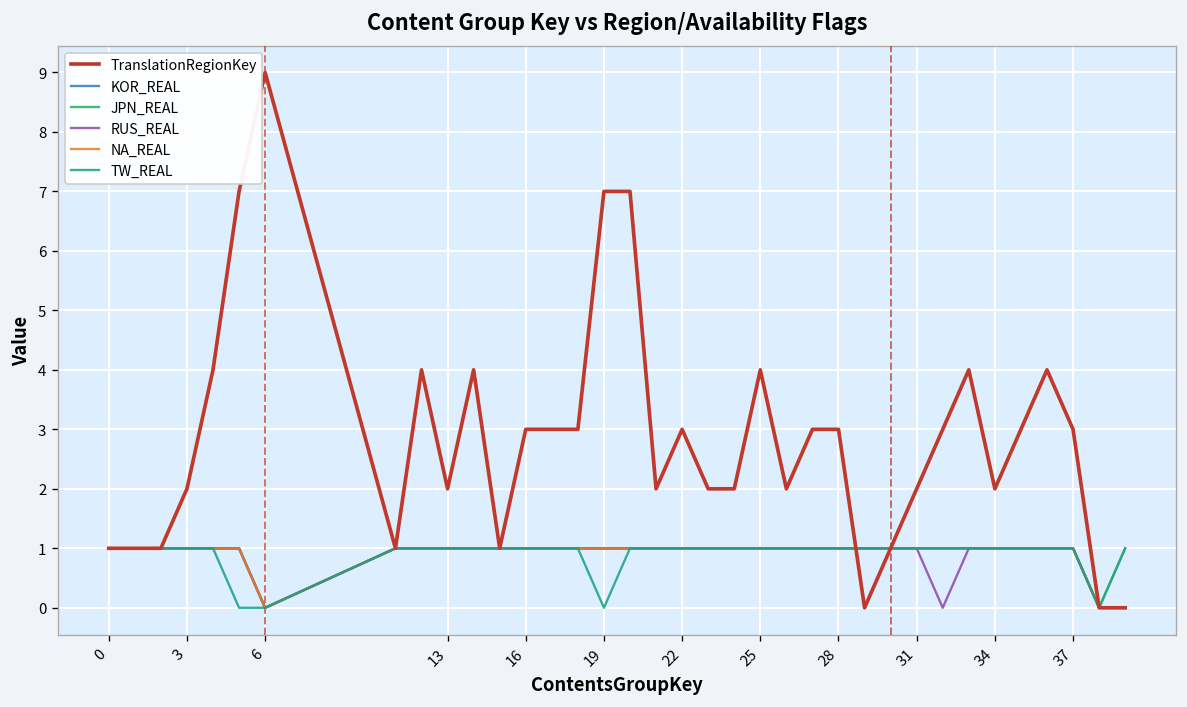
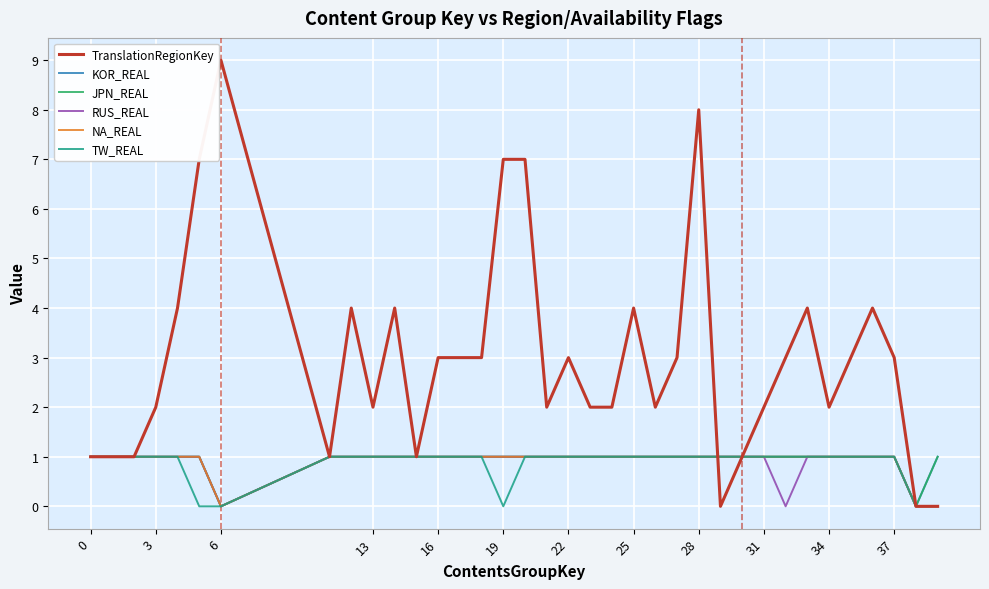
  {
    "TranslationRegionKey": {
      "3": 2,
      "6": 9,
      "13": 2,
      "16": 3,
      "19": 7,
      "22": 3,
      "25": 4,
-     "28": 3,
+     "28": 8,
      "31": 2,
      "34": 2,
      "37": 3
    }
  }
